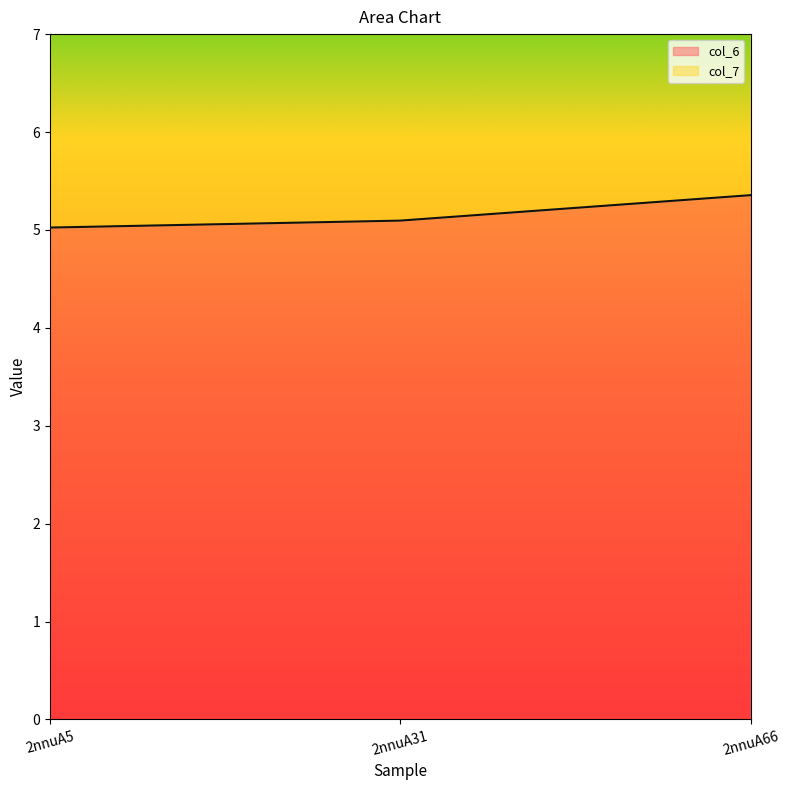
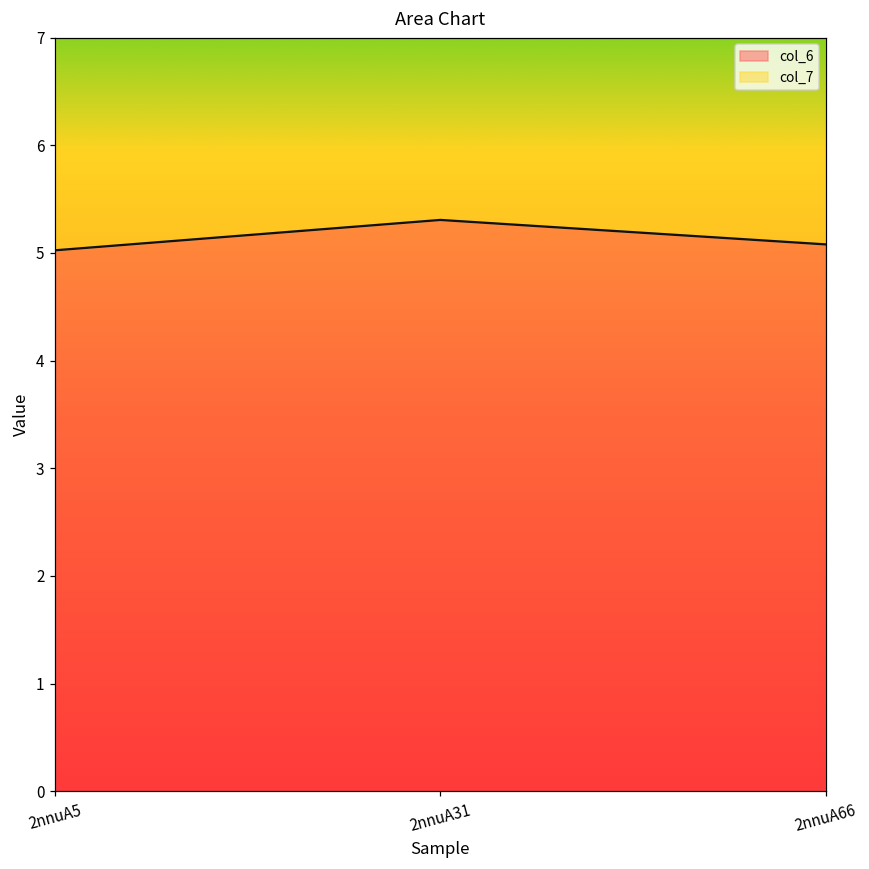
  {
    "col_6": {
      "2nnuA5": 5.0,
-     "2nnuA31": 5.1,
-     "2nnuA66": 5.4
+     "2nnuA31": 5.3,
+     "2nnuA66": 5.1
    }
  }
